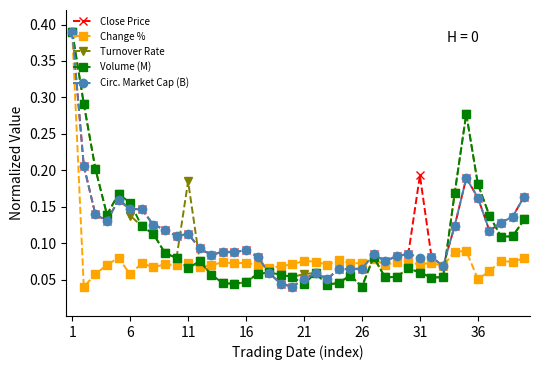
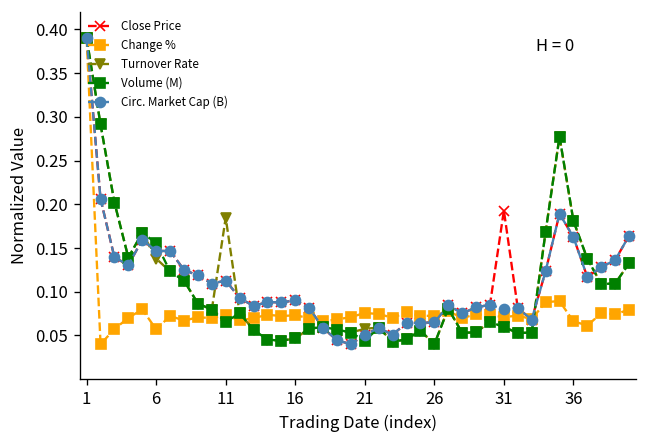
  {
    "Close Price": {
      "31": 0.19
    },
    "Change %": {
      "6": 0.06,
      "11": 0.07,
      "16": 0.07,
      "21": 0.08,
      "26": 0.07,
      "31": 0.07,
-     "36": 0.05
+     "36": 0.07
    },
    "Turnover Rate": {
      "6": 0.14,
      "11": 0.18,
      "21": 0.06
    },
    "Volume (M)": {
      "6": 0.16,
      "11": 0.07,
      "21": 0.04
    },
    "Circ. Market Cap (B)": {
      "31": 0.08
    }
  }
